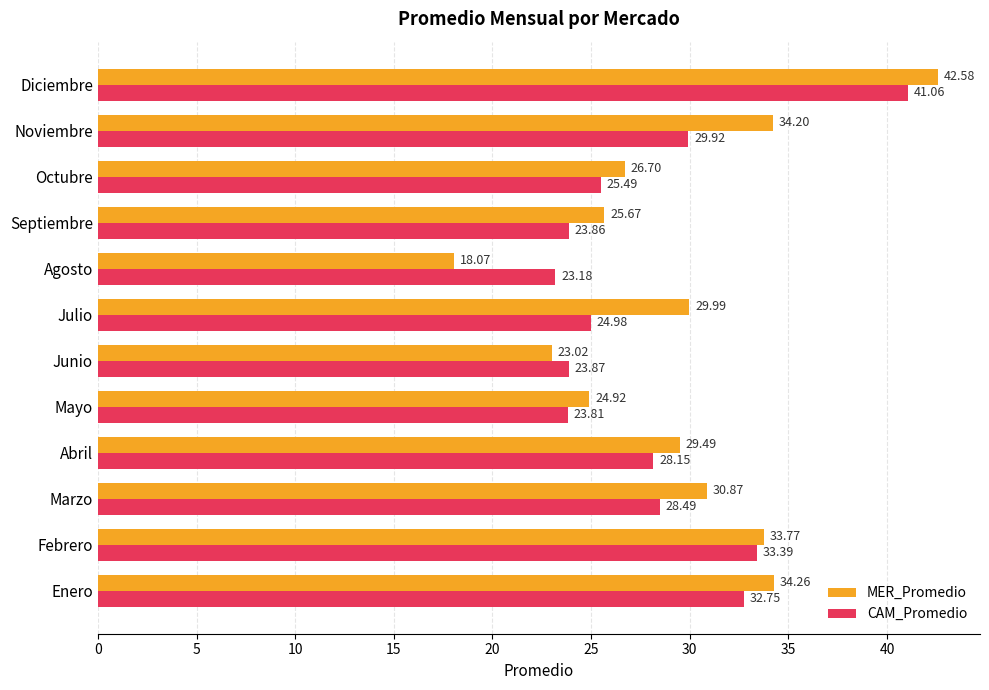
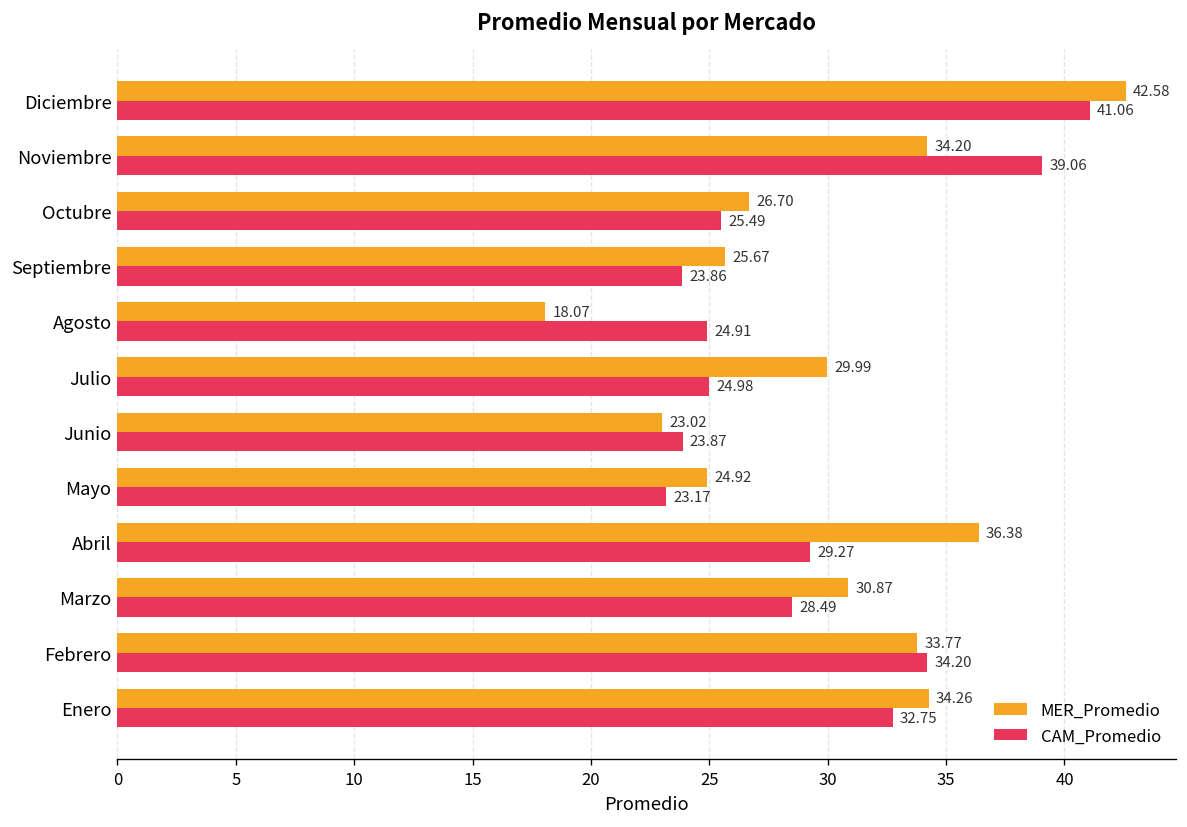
  {
    "MER_Promedio": {
      "Diciembre": 42.58,
      "Noviembre": 34.20,
      "Octubre": 26.70,
      "Septiembre": 25.67,
      "Agosto": 18.07,
      "Julio": 29.99,
      "Junio": 23.02,
      "Mayo": 24.92,
-     "Abril": 29.49,
+     "Abril": 36.38,
      "Marzo": 30.87,
      "Febrero": 33.77,
      "Enero": 34.26
    },
    "CAM_Promedio": {
      "Diciembre": 41.06,
-     "Noviembre": 29.92,
+     "Noviembre": 39.06,
      "Octubre": 25.49,
      "Septiembre": 23.86,
-     "Agosto": 23.18,
+     "Agosto": 24.91,
      "Julio": 24.98,
      "Junio": 23.87,
-     "Mayo": 23.81,
-     "Abril": 28.15,
+     "Mayo": 23.17,
+     "Abril": 29.27,
      "Marzo": 28.49,
-     "Febrero": 33.39,
+     "Febrero": 34.20,
      "Enero": 32.75
    }
  }
